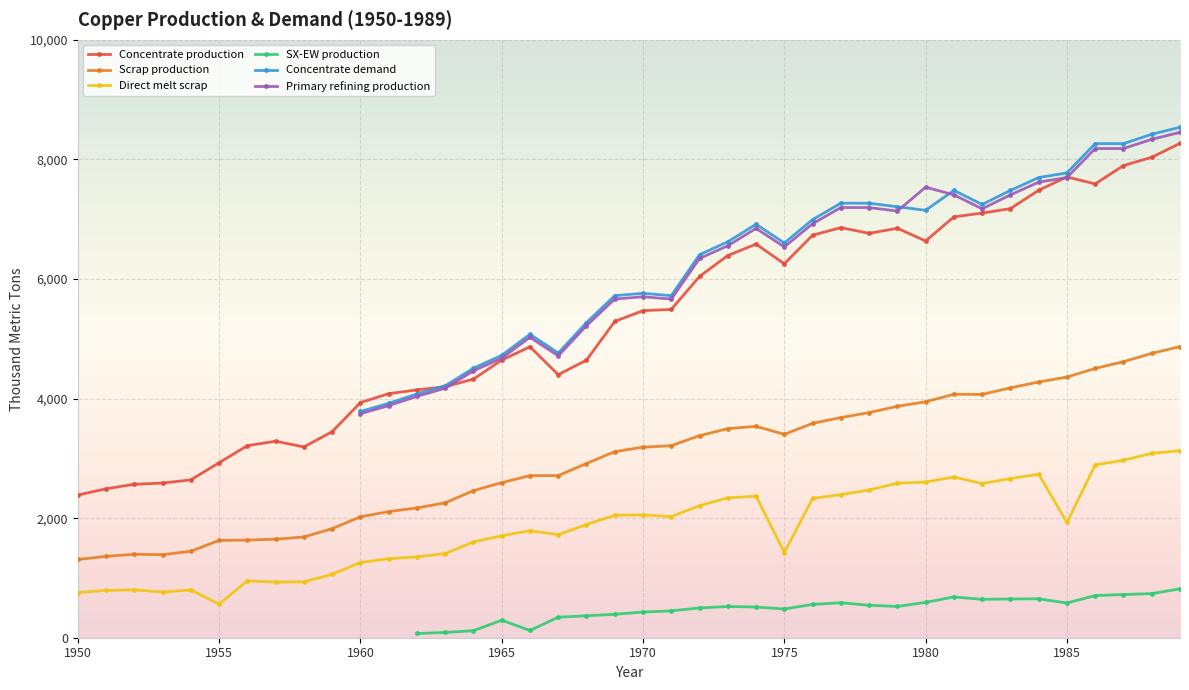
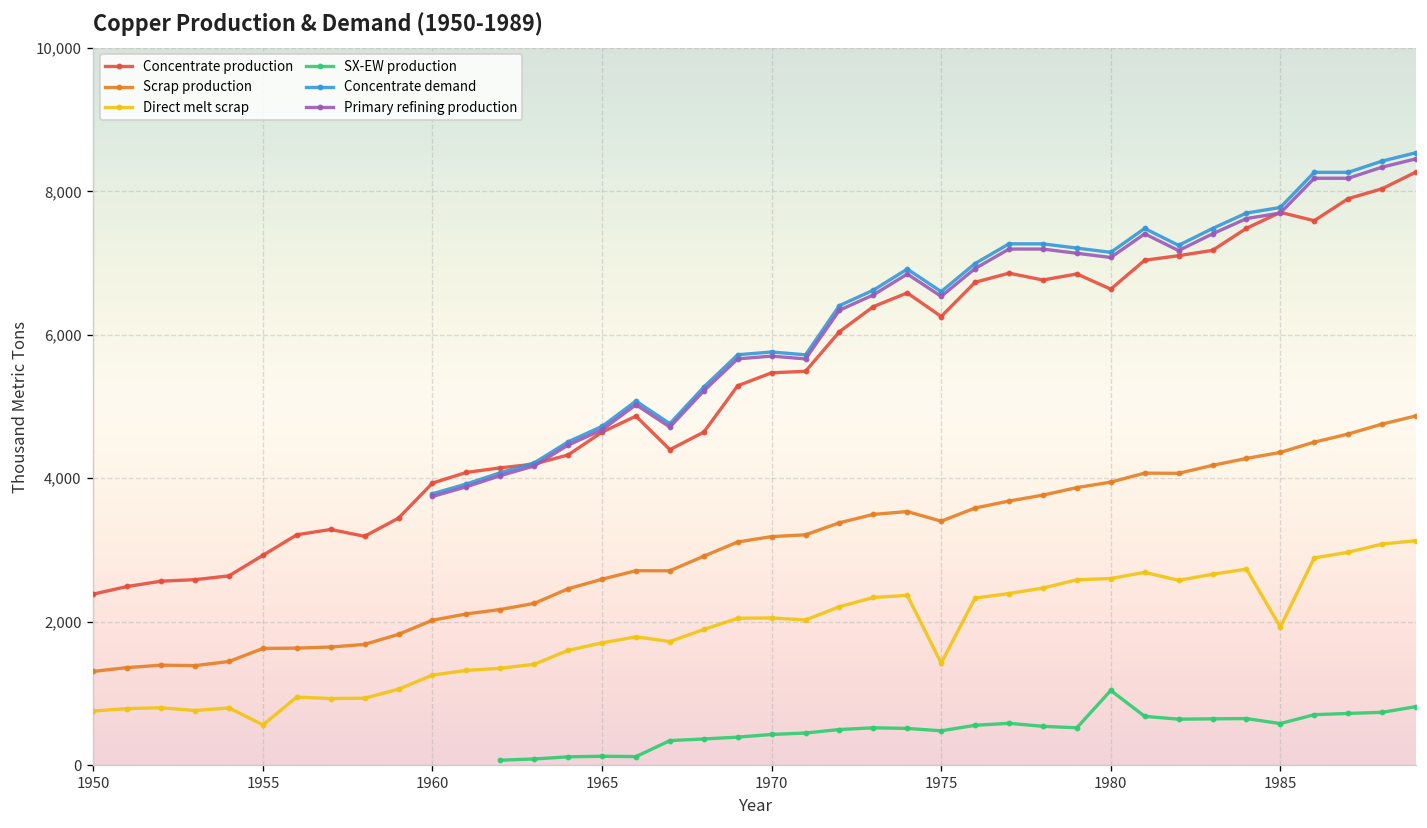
  {
    "Direct melt scrap": {
      "1950": "800",
      "1955": "600",
      "1960": "1,300",
      "1965": "1,700",
      "1970": "2,100",
      "1975": "1,400",
      "1980": "2,600",
      "1985": "1,900"
    },
    "SX-EW production": {
-     "1965": "300",
+     "1965": "100",
      "1970": "400",
      "1975": "500",
-     "1980": "600",
+     "1980": "1,000",
      "1985": "600"
    },
    "Concentrate demand": {
      "1965": "4,700",
      "1970": "5,800",
      "1975": "6,600",
      "1980": "7,100",
      "1985": "7,800"
    },
    "Primary refining production": {
      "1970": "5,700",
      "1975": "6,500",
-     "1980": "7,500"
+     "1980": "7,100"
    }
  }
